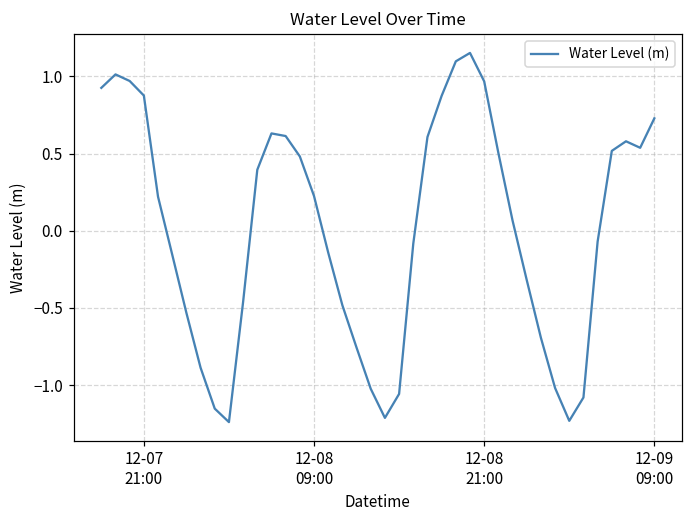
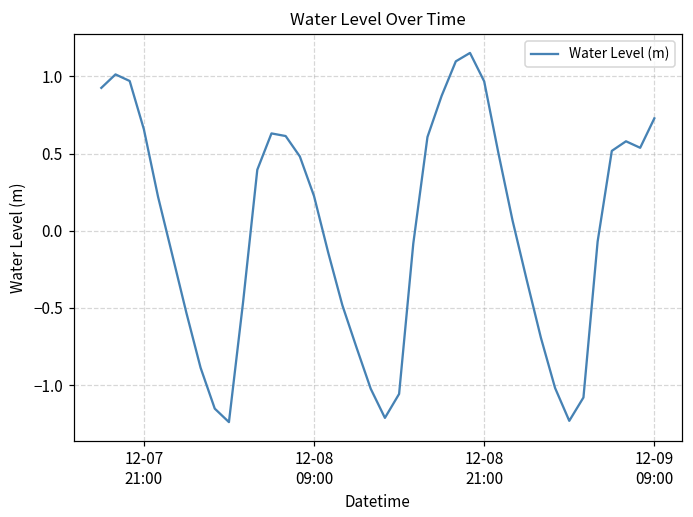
  {
-   "12-07 21:00": 0.88,
+   "12-07 21:00": 0.66,
    "12-08 09:00": 0.22,
    "12-08 21:00": 0.97,
    "12-09 09:00": 0.73
  }
